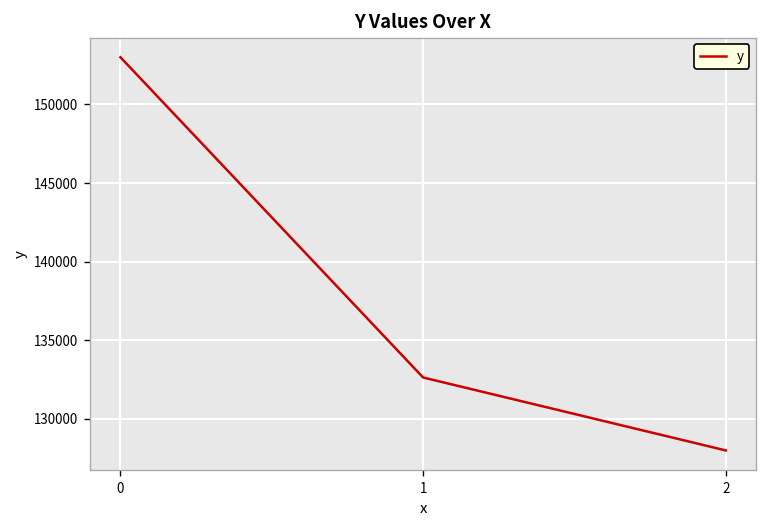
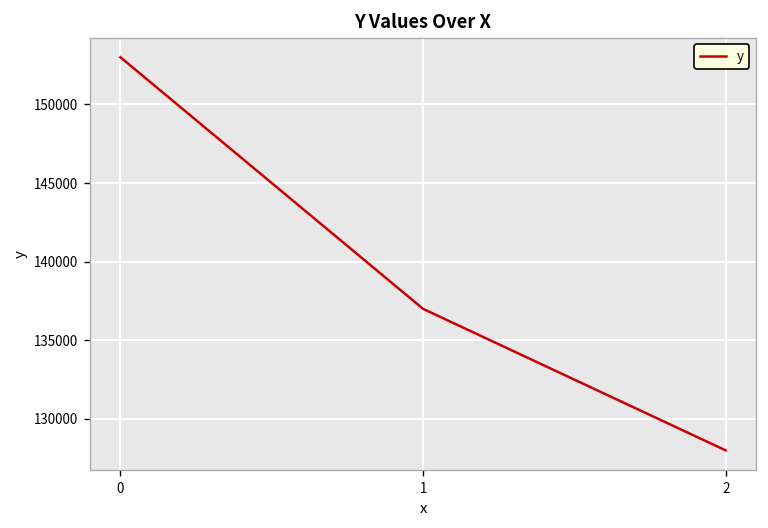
  {
    "0": 153000,
-   "1": 132600,
+   "1": 137000,
    "2": 128000
  }
